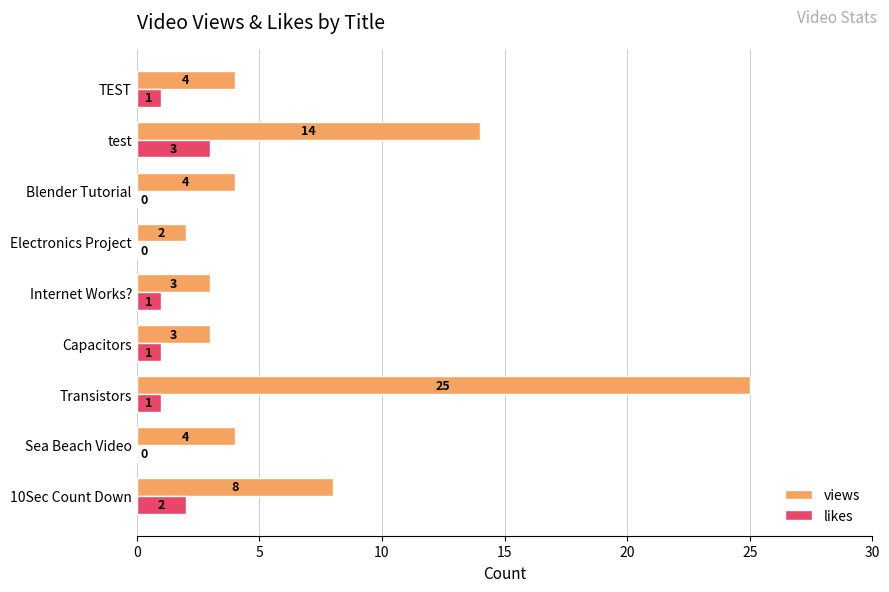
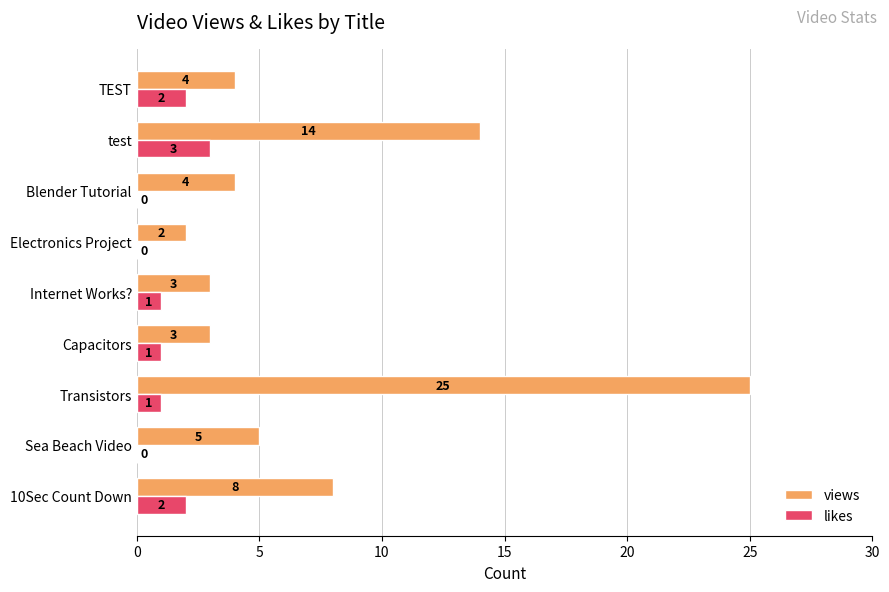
  {
    "views": {
      "TEST": 4,
      "test": 14,
      "Blender Tutorial": 4,
      "Electronics Project": 2,
      "Internet Works?": 3,
      "Capacitors": 3,
      "Transistors": 25,
-     "Sea Beach Video": 4,
+     "Sea Beach Video": 5,
      "10Sec Count Down": 8
    },
    "likes": {
-     "TEST": 1,
+     "TEST": 2,
      "test": 3,
      "Blender Tutorial": 0,
      "Electronics Project": 0,
      "Internet Works?": 1,
      "Capacitors": 1,
      "Transistors": 1,
      "Sea Beach Video": 0,
      "10Sec Count Down": 2
    }
  }
